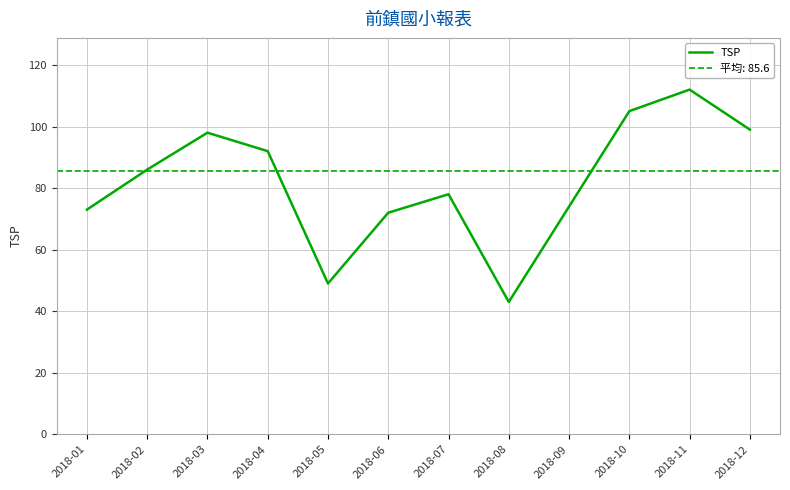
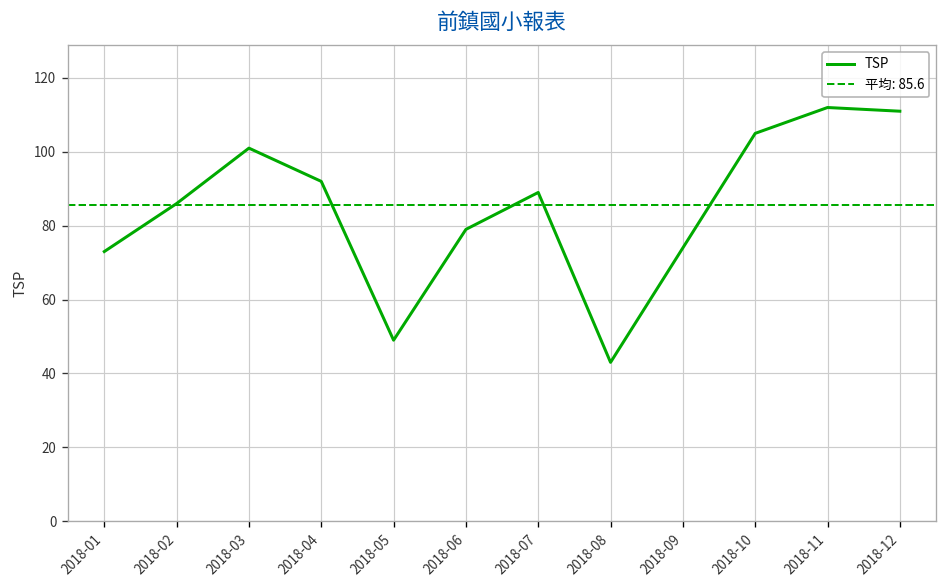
  {
    "2018-01": 73,
    "2018-02": 86,
-   "2018-03": 98,
+   "2018-03": 101,
    "2018-04": 92,
    "2018-05": 49,
-   "2018-06": 72,
-   "2018-07": 78,
+   "2018-06": 79,
+   "2018-07": 89,
    "2018-08": 43,
    "2018-09": 74,
    "2018-10": 105,
    "2018-11": 112,
-   "2018-12": 99
+   "2018-12": 111
  }
